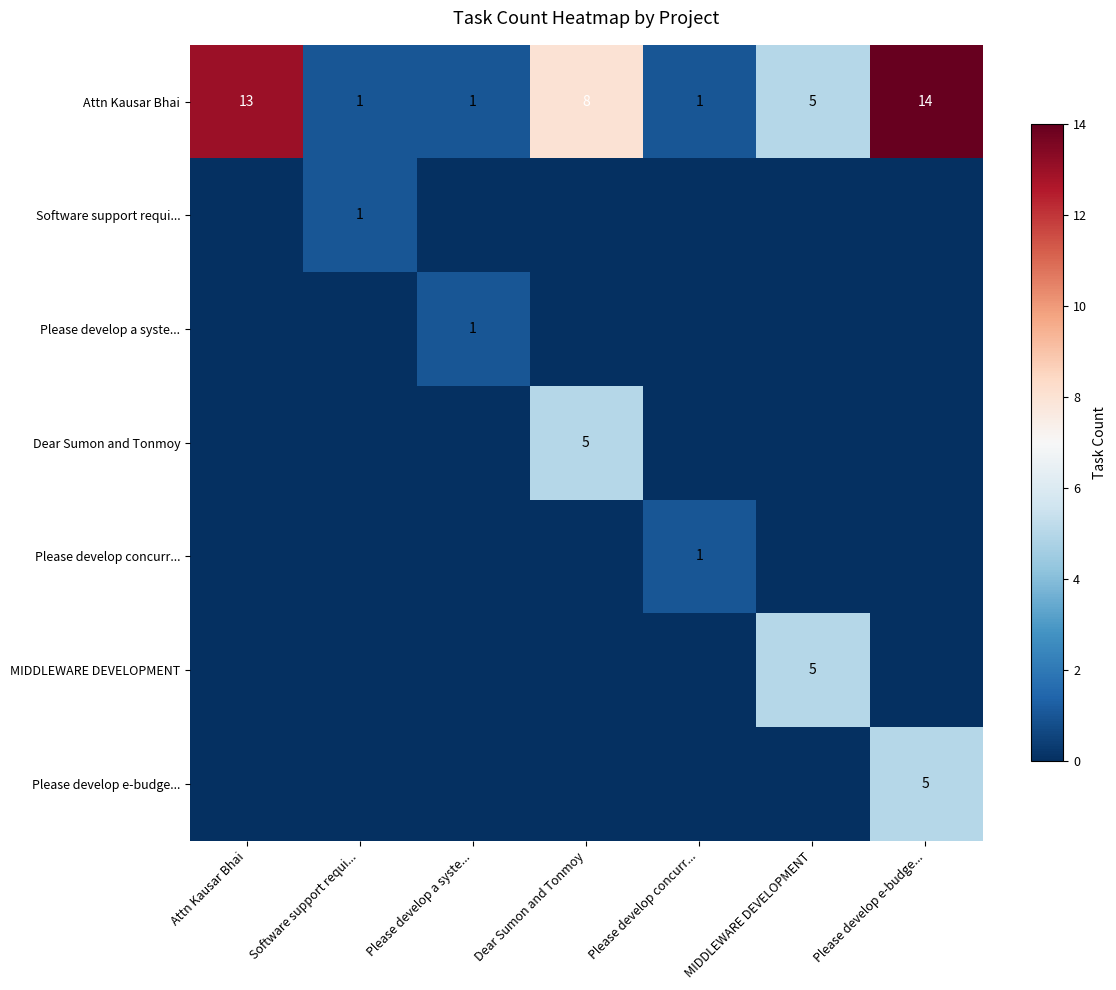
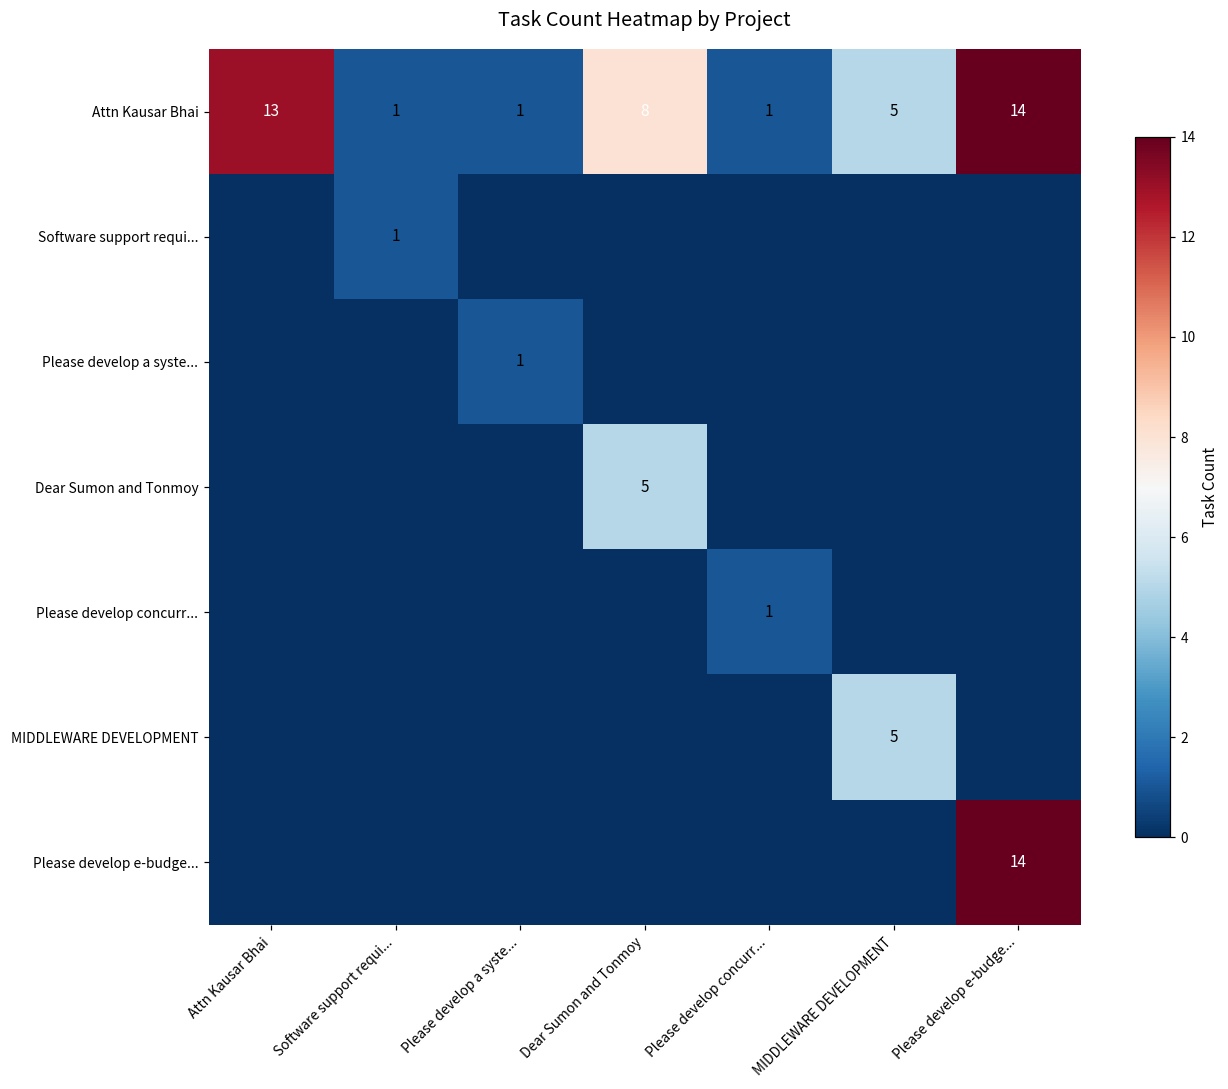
  {
    "Attn Kausar Bhai": {
      "Attn Kausar Bhai": 13,
      "Software support requi...": 1,
      "Please develop a syste...": 1,
      "Please develop concurr...": 1,
      "MIDDLEWARE DEVELOPMENT": 5,
      "Please develop e-budge...": 14
    },
    "Software support requi...": {
      "Software support requi...": 1
    },
    "Please develop a syste...": {
      "Please develop a syste...": 1
    },
    "Dear Sumon and Tonmoy": {
      "Dear Sumon and Tonmoy": 5
    },
    "Please develop concurr...": {
      "Please develop concurr...": 1
    },
    "MIDDLEWARE DEVELOPMENT": {
      "MIDDLEWARE DEVELOPMENT": 5
    },
    "Please develop e-budge...": {
-     "Please develop e-budge...": 5
+     "Please develop e-budge...": 14
    }
  }
